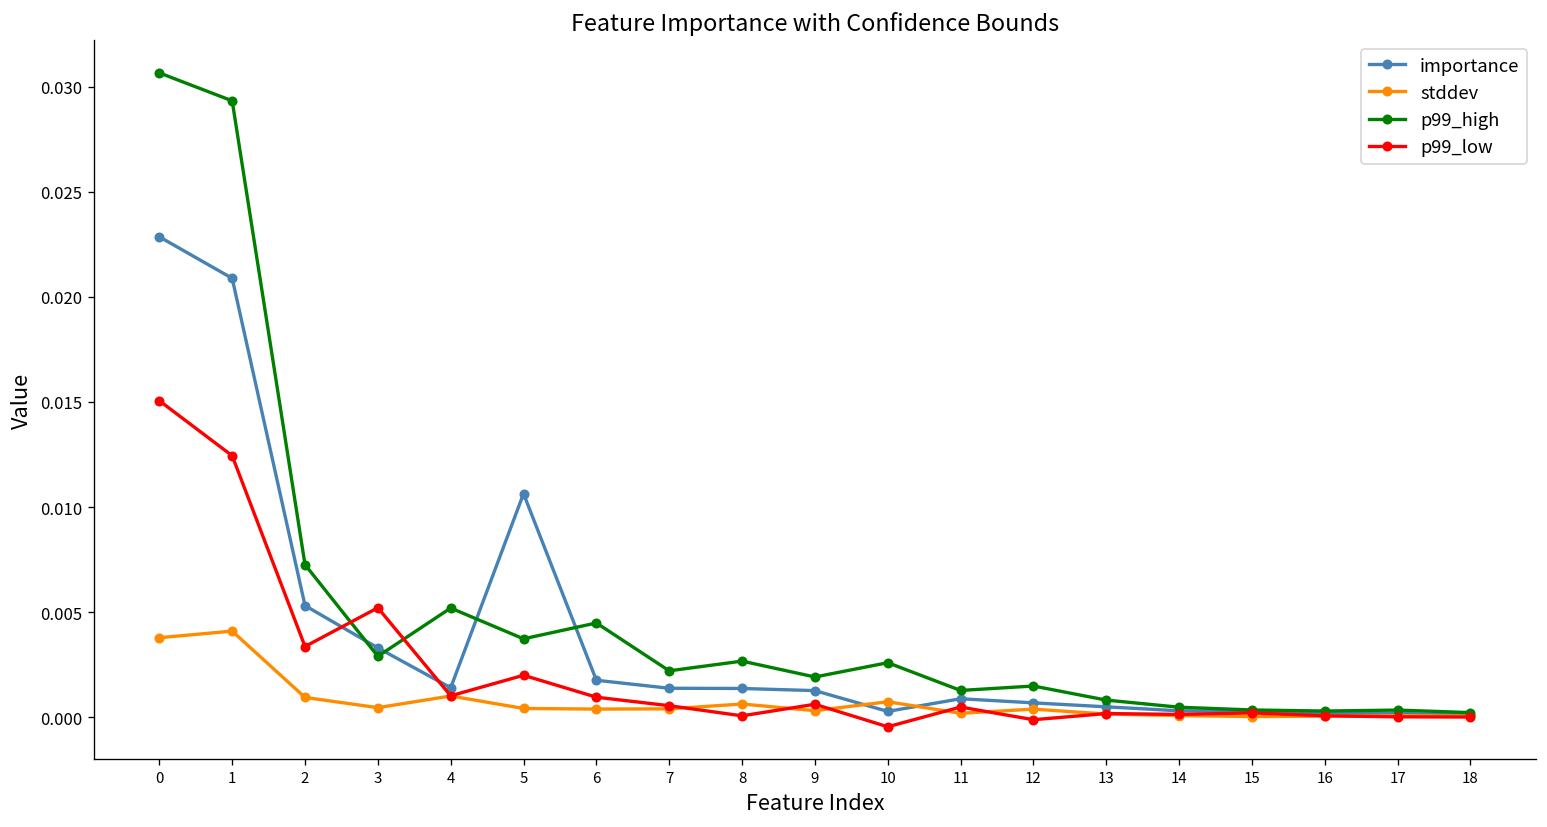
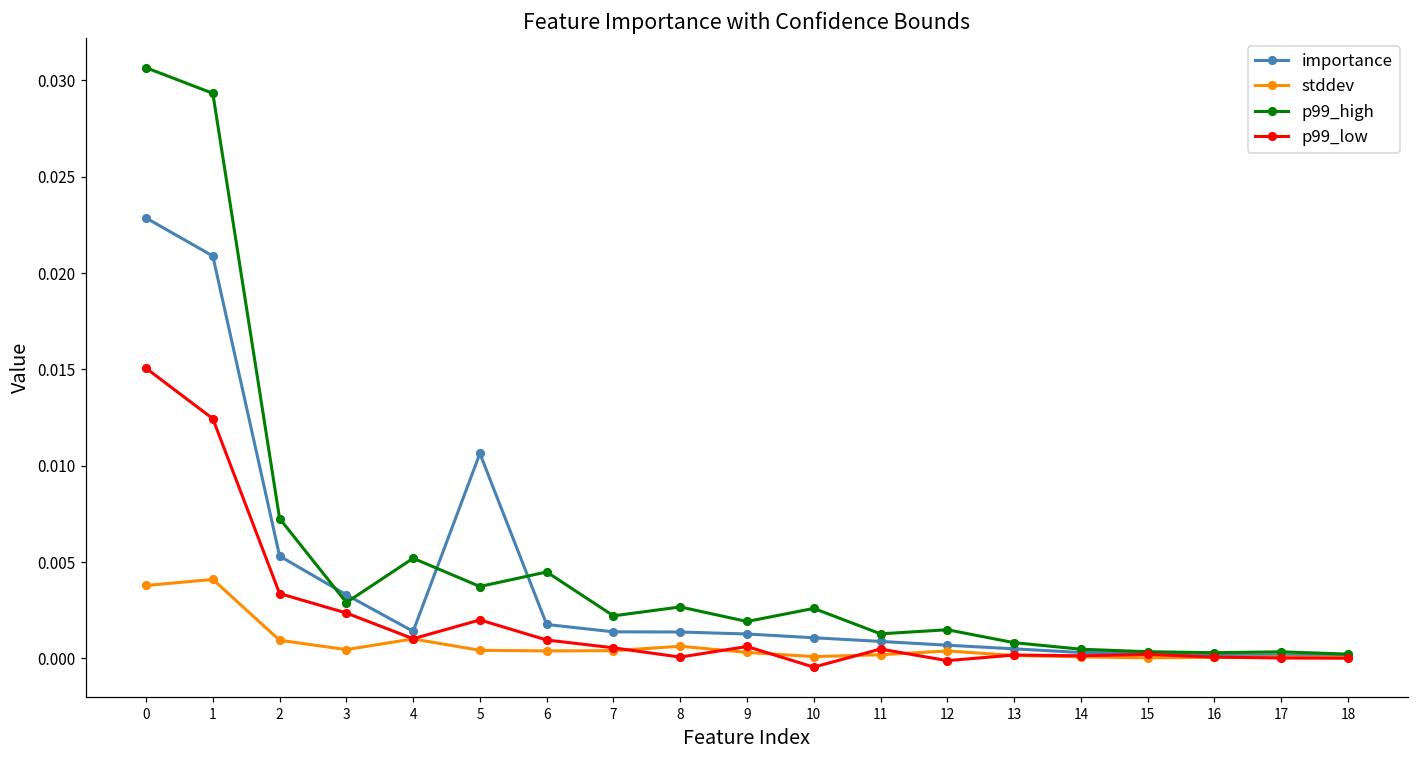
  {
    "importance": {
      "0": 0.0229,
      "1": 0.0209,
      "2": 0.0053,
      "3": 0.0033,
      "4": 0.0014,
      "5": 0.0106,
      "6": 0.0018,
      "7": 0.0014,
      "8": 0.0014,
      "9": 0.0013,
-     "10": 0.0003,
+     "10": 0.0011,
      "11": 0.0009,
      "12": 0.0007,
      "13": 0.0005,
      "14": 0.0003
    },
    "stddev": {
      "0": 0.0038,
      "1": 0.0041,
      "2": 0.0009,
      "3": 0.0005,
      "5": 0.0004,
      "6": 0.0004,
      "7": 0.0004,
      "8": 0.0006,
      "9": 0.0003,
-     "10": 0.0007,
+     "10": 0.0001,
      "11": 0.0002,
      "12": 0.0004,
      "15": 0.0000
    },
    "p99_high": {
      "0": 0.0307,
      "1": 0.0293,
      "2": 0.0073,
      "3": 0.0029,
      "4": 0.0052,
      "5": 0.0037,
      "6": 0.0045,
      "7": 0.0022,
      "8": 0.0027,
      "9": 0.0019,
      "10": 0.0026,
      "11": 0.0013,
      "12": 0.0015,
      "13": 0.0008,
      "14": 0.0005,
      "17": 0.0003
    },
    "p99_low": {
      "0": 0.0151,
      "1": 0.0124,
      "2": 0.0034,
-     "3": 0.0052,
+     "3": 0.0024,
      "5": 0.0020,
      "6": 0.0010,
      "7": 0.0006,
      "8": 0.0001,
      "9": 0.0006,
      "10": -0.0005,
      "11": 0.0005,
      "12": -0.0001
    }
  }
